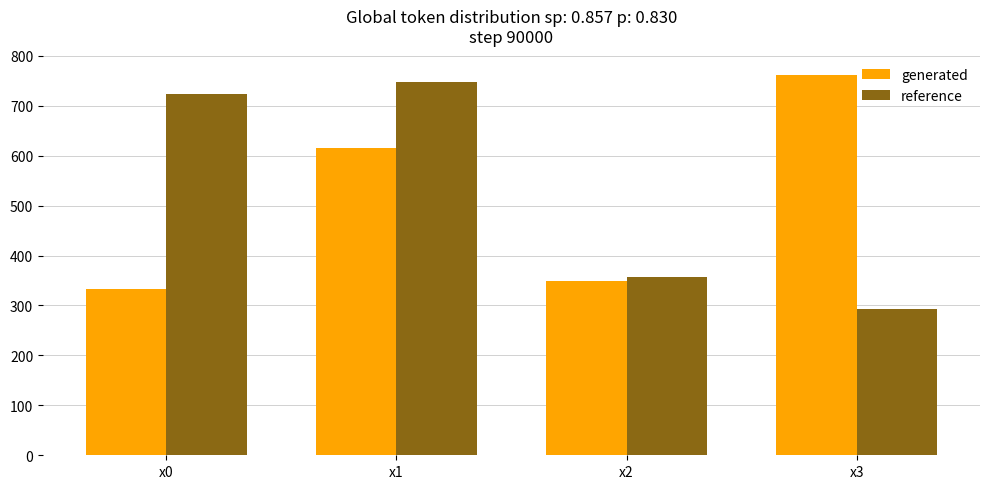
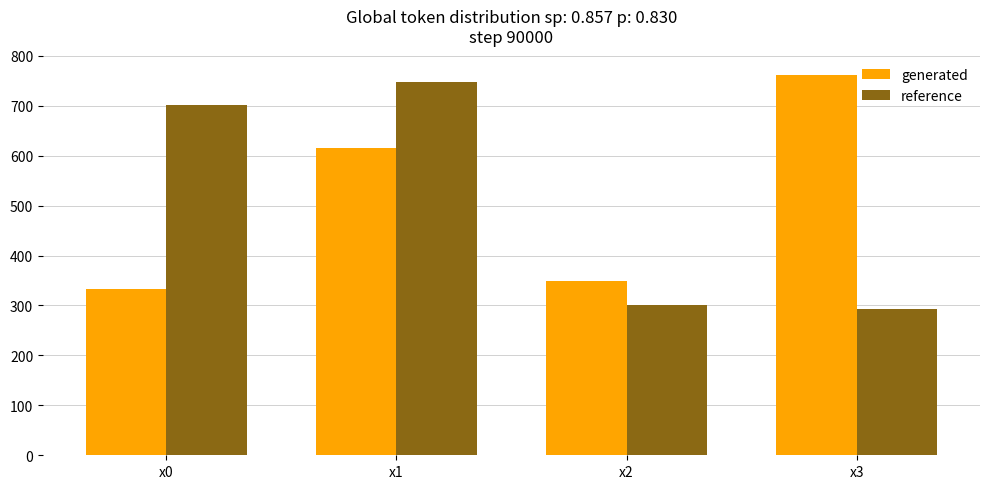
  {
    "generated": {
      "x0": 330,
      "x1": 610,
      "x2": 350,
      "x3": 760
    },
    "reference": {
-     "x0": 720,
+     "x0": 700,
      "x1": 750,
-     "x2": 360,
+     "x2": 300,
      "x3": 290
    }
  }
